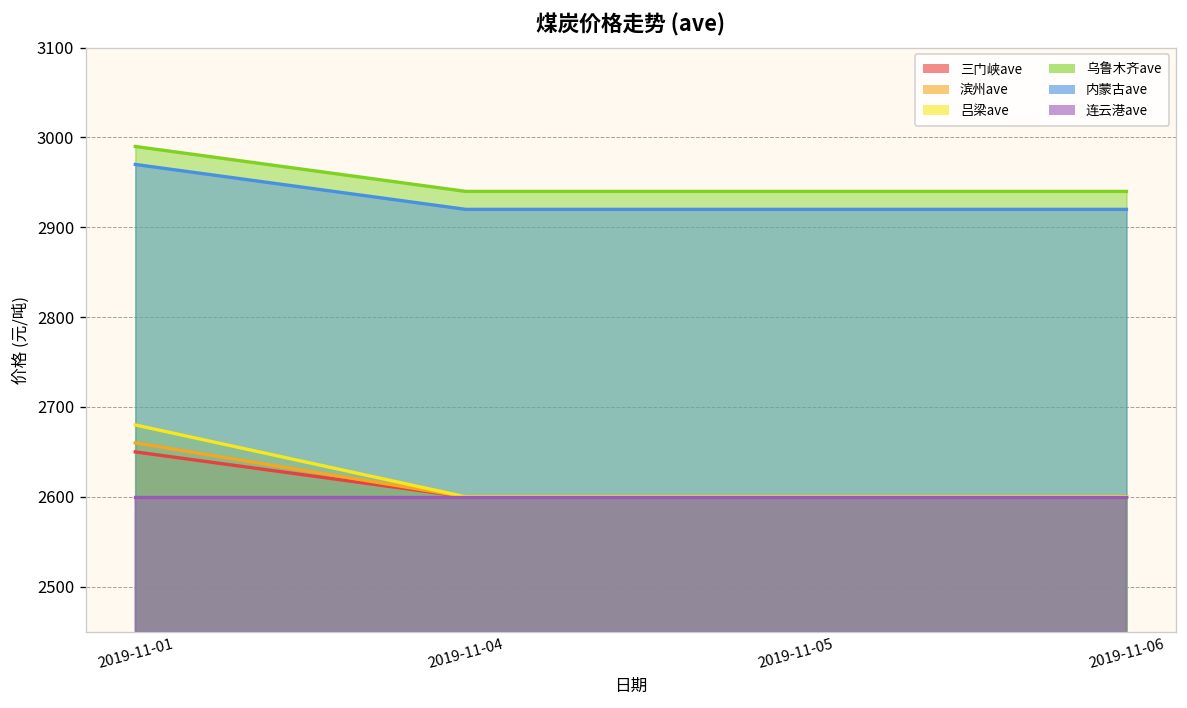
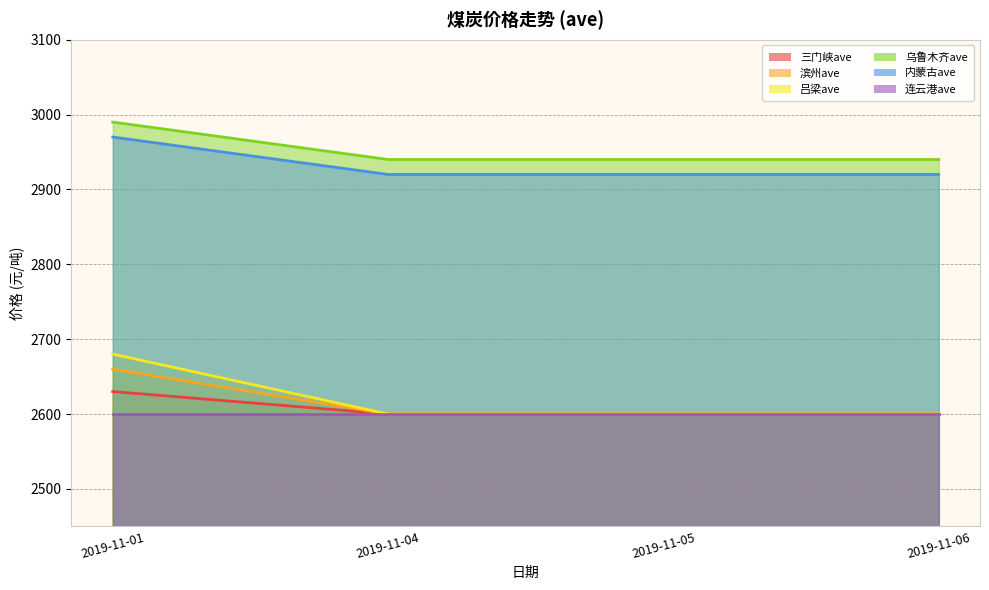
  {
    "三门峡ave": {
-     "2019-11-01": 2650
+     "2019-11-01": 2630
    },
    "乌鲁木齐ave": {
      "2019-11-01": 2990,
      "2019-11-04": 2940,
      "2019-11-05": 2940,
      "2019-11-06": 2940
    },
    "内蒙古ave": {
      "2019-11-01": 2970,
      "2019-11-04": 2920,
      "2019-11-05": 2920,
      "2019-11-06": 2920
    },
    "连云港ave": {
      "2019-11-01": 2600
    }
  }
